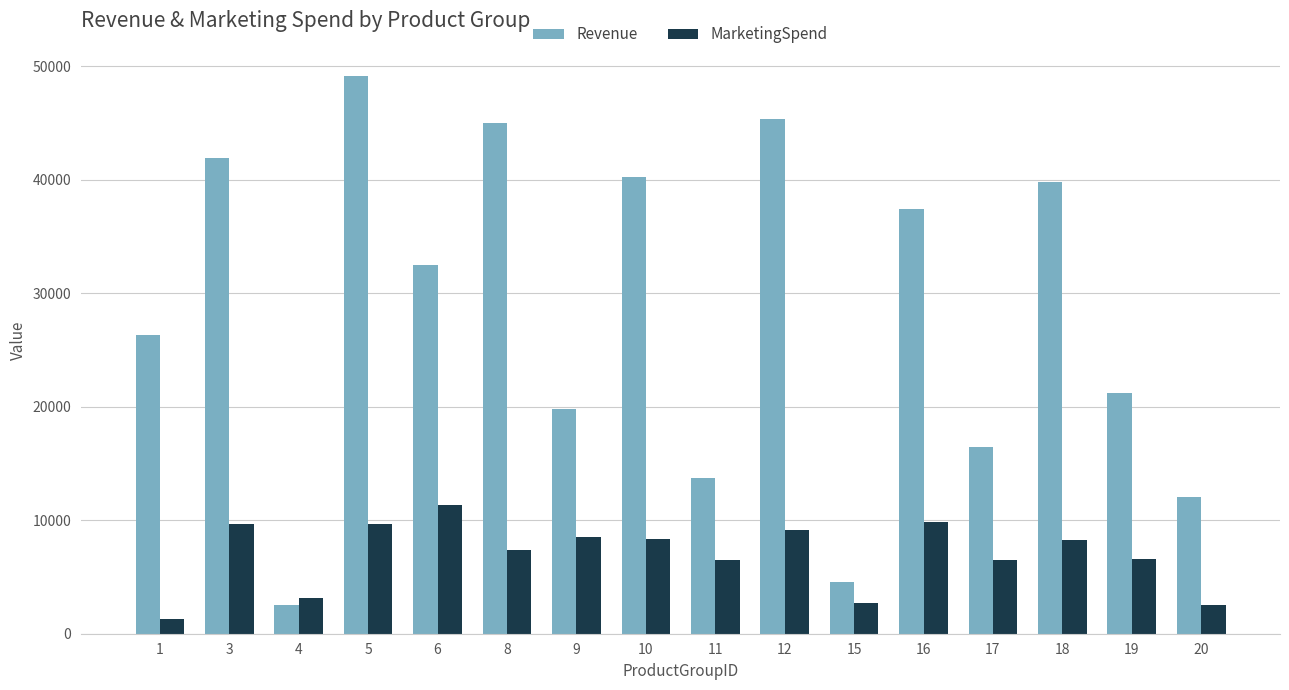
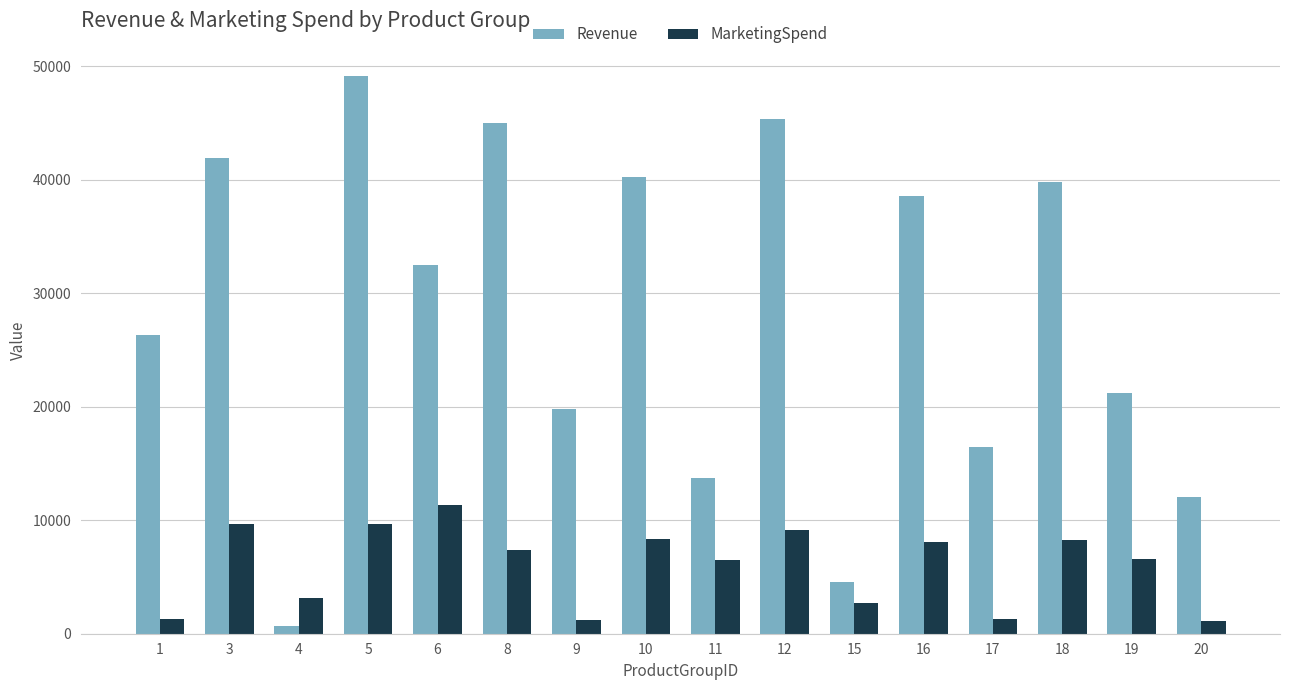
  {
    "Revenue": {
      "1": 26300,
      "3": 41900,
-     "4": 2500,
+     "4": 700,
      "5": 49200,
      "6": 32500,
      "8": 45000,
      "9": 19800,
      "10": 40200,
      "11": 13700,
      "12": 45400,
      "15": 4500,
-     "16": 37400,
+     "16": 38600,
      "17": 16500,
      "18": 39800,
      "19": 21200,
      "20": 12000
    },
    "MarketingSpend": {
      "1": 1300,
      "3": 9700,
      "4": 3200,
      "5": 9700,
      "6": 11400,
      "8": 7400,
-     "9": 8500,
+     "9": 1300,
      "10": 8400,
      "11": 6500,
      "12": 9100,
      "15": 2700,
-     "16": 9800,
-     "17": 6500,
+     "16": 8100,
+     "17": 1300,
      "18": 8300,
      "19": 6600,
-     "20": 2500
+     "20": 1100
    }
  }
